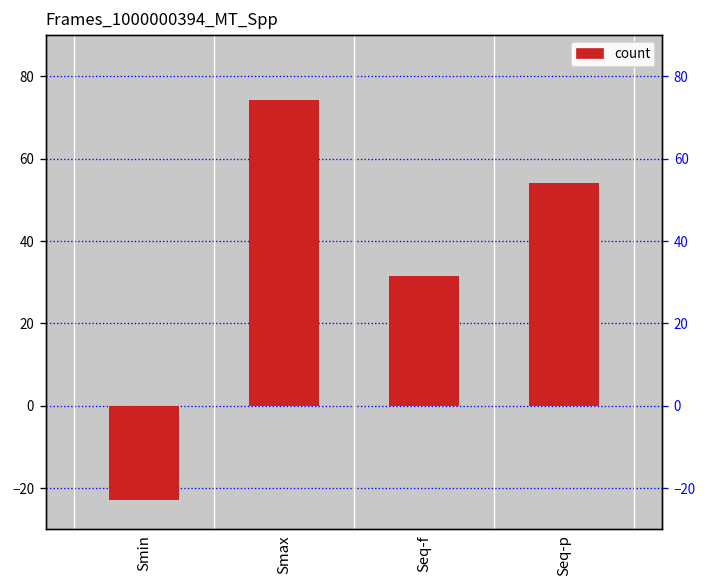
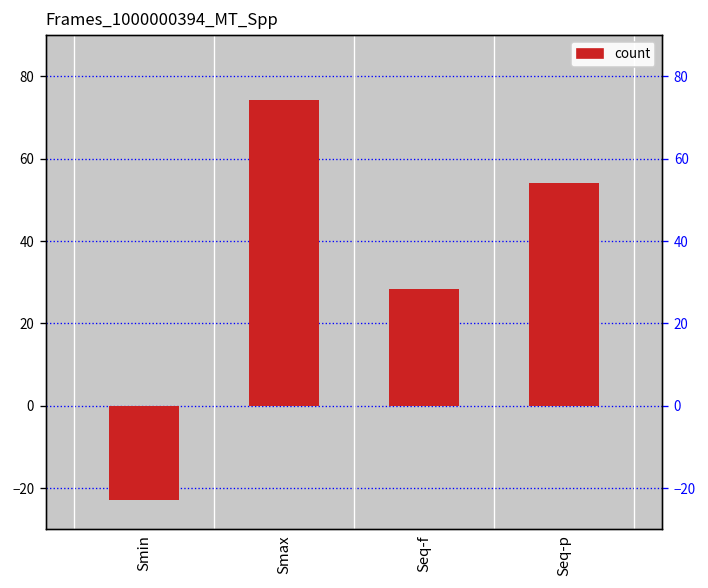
  {
    "Smin": -23,
    "Smax": 74,
-   "Seq-f": 32,
+   "Seq-f": 28,
    "Seq-p": 54
  }
